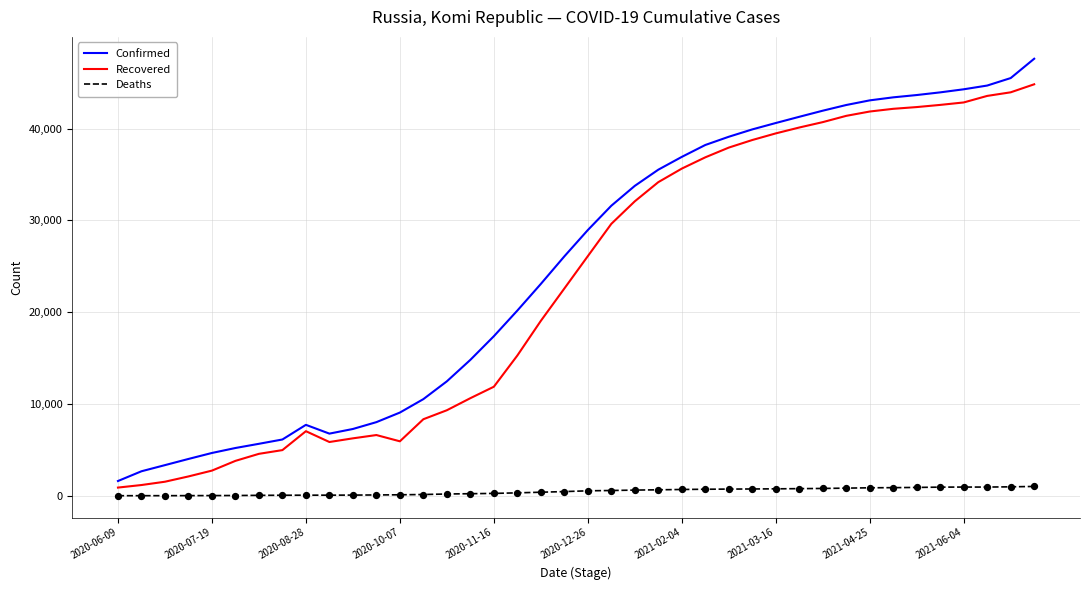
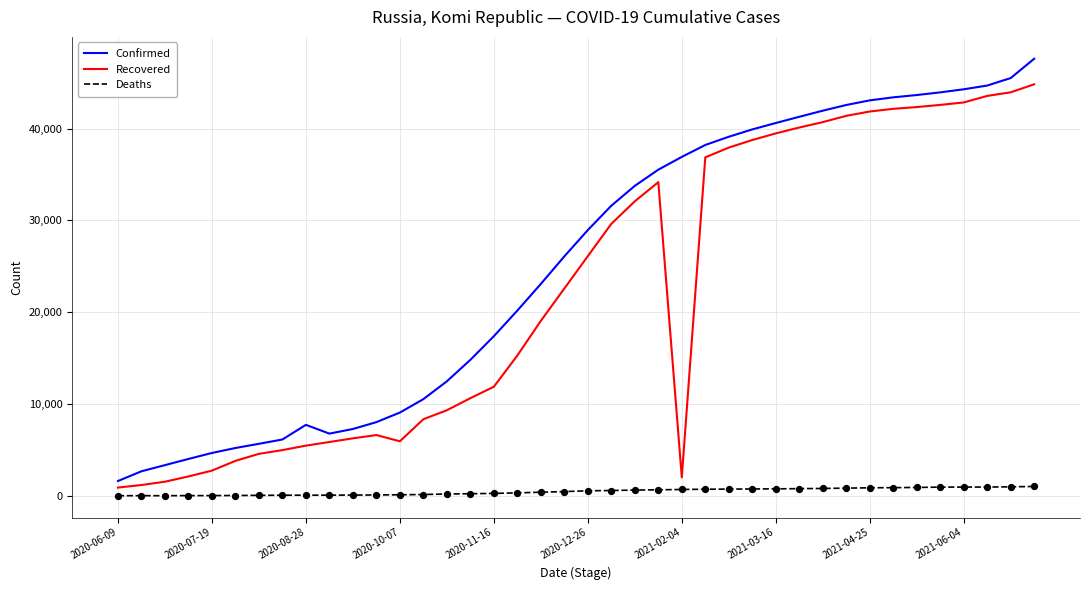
  {
    "Confirmed": {
      "2020-06-09": "2,000",
      "2020-07-19": "5,000",
      "2020-08-28": "8,000",
      "2020-10-07": "9,000",
      "2020-11-16": "17,000",
      "2020-12-26": "29,000",
      "2021-02-04": "37,000",
      "2021-03-16": "41,000",
      "2021-04-25": "43,000",
      "2021-06-04": "44,000"
    },
    "Recovered": {
      "2020-06-09": "1,000",
      "2020-07-19": "3,000",
-     "2020-08-28": "7,000",
+     "2020-08-28": "5,000",
      "2020-10-07": "6,000",
      "2020-11-16": "12,000",
      "2020-12-26": "26,000",
-     "2021-02-04": "36,000",
+     "2021-02-04": "2,000",
      "2021-03-16": "39,000",
      "2021-04-25": "42,000",
      "2021-06-04": "43,000"
    },
    "Deaths": {
      "2020-06-09": "0",
      "2020-07-19": "0",
      "2020-08-28": "0",
      "2020-10-07": "0",
      "2020-11-16": "0",
      "2020-12-26": "1,000",
      "2021-02-04": "1,000",
      "2021-03-16": "1,000",
      "2021-04-25": "1,000",
      "2021-06-04": "1,000"
    }
  }
